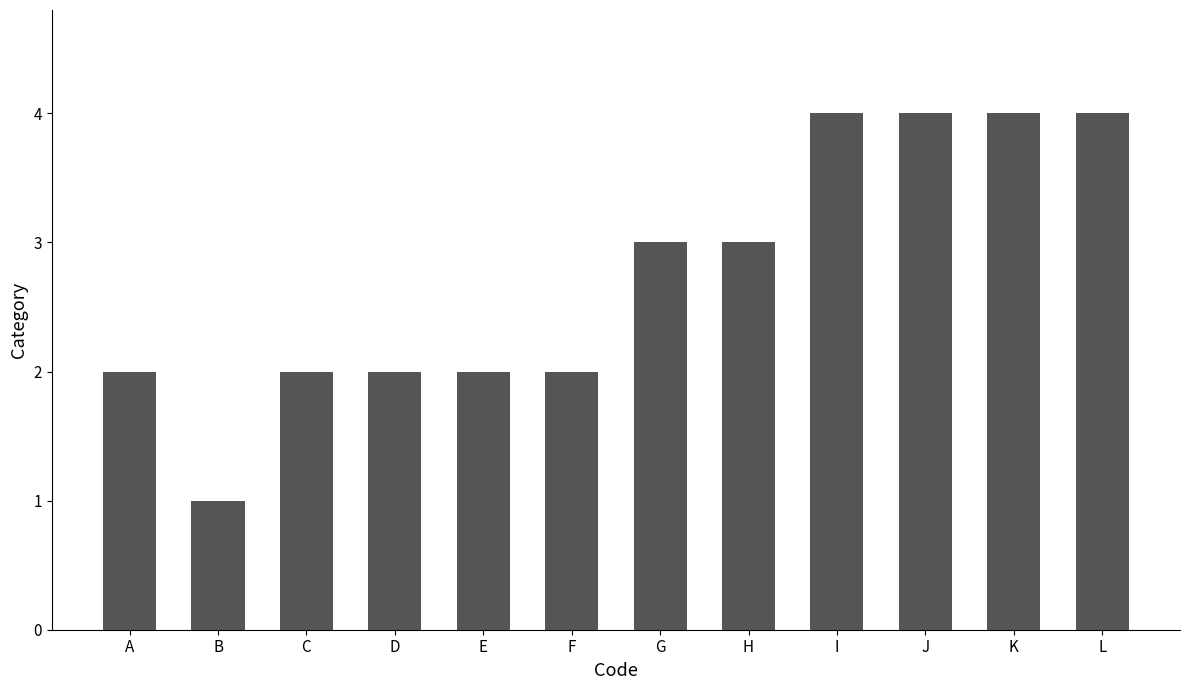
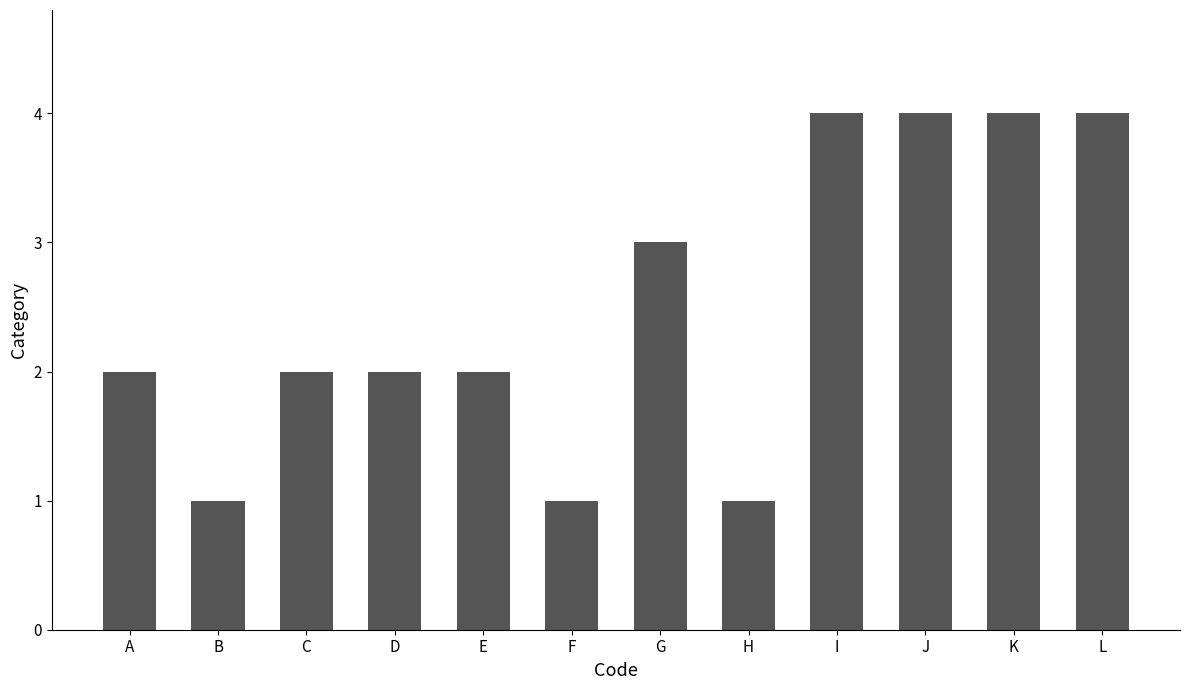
  {
    "A": 2,
    "B": 1,
    "C": 2,
    "D": 2,
    "E": 2,
-   "F": 2,
+   "F": 1,
    "G": 3,
-   "H": 3,
+   "H": 1,
    "I": 4,
    "J": 4,
    "K": 4,
    "L": 4
  }
